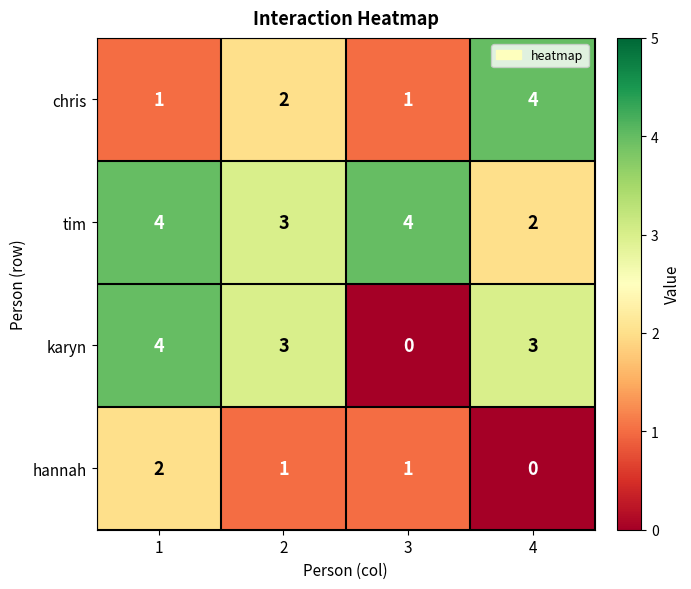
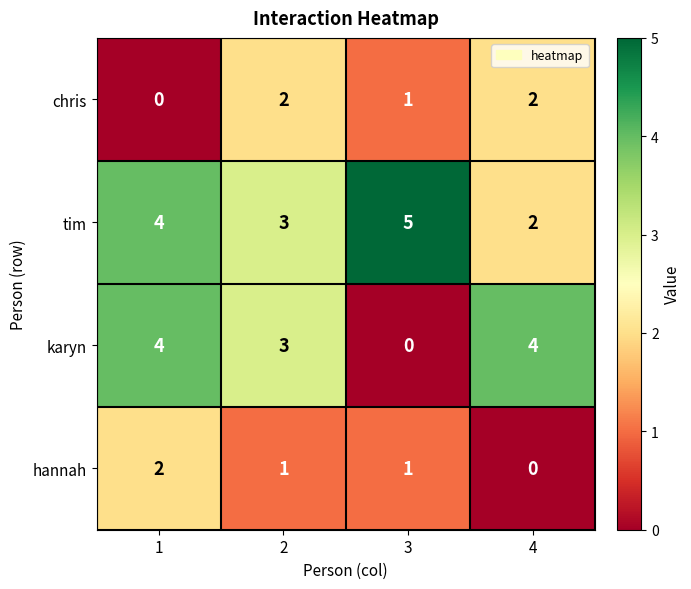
  {
    "chris": {
-     "1": 1,
+     "1": 0,
      "2": 2,
      "3": 1,
-     "4": 4
+     "4": 2
    },
    "tim": {
      "1": 4,
      "2": 3,
-     "3": 4,
+     "3": 5,
      "4": 2
    },
    "karyn": {
      "1": 4,
      "2": 3,
      "3": 0,
-     "4": 3
+     "4": 4
    },
    "hannah": {
      "1": 2,
      "2": 1,
      "3": 1,
      "4": 0
    }
  }
